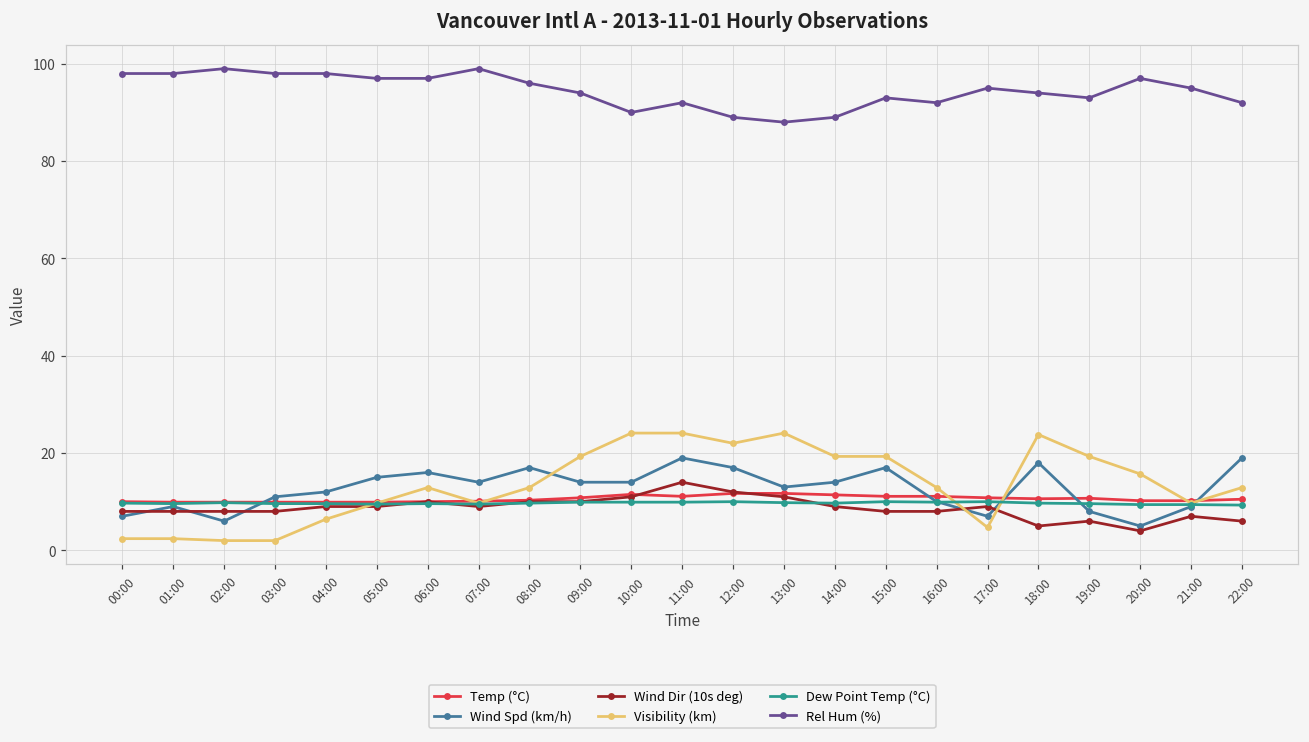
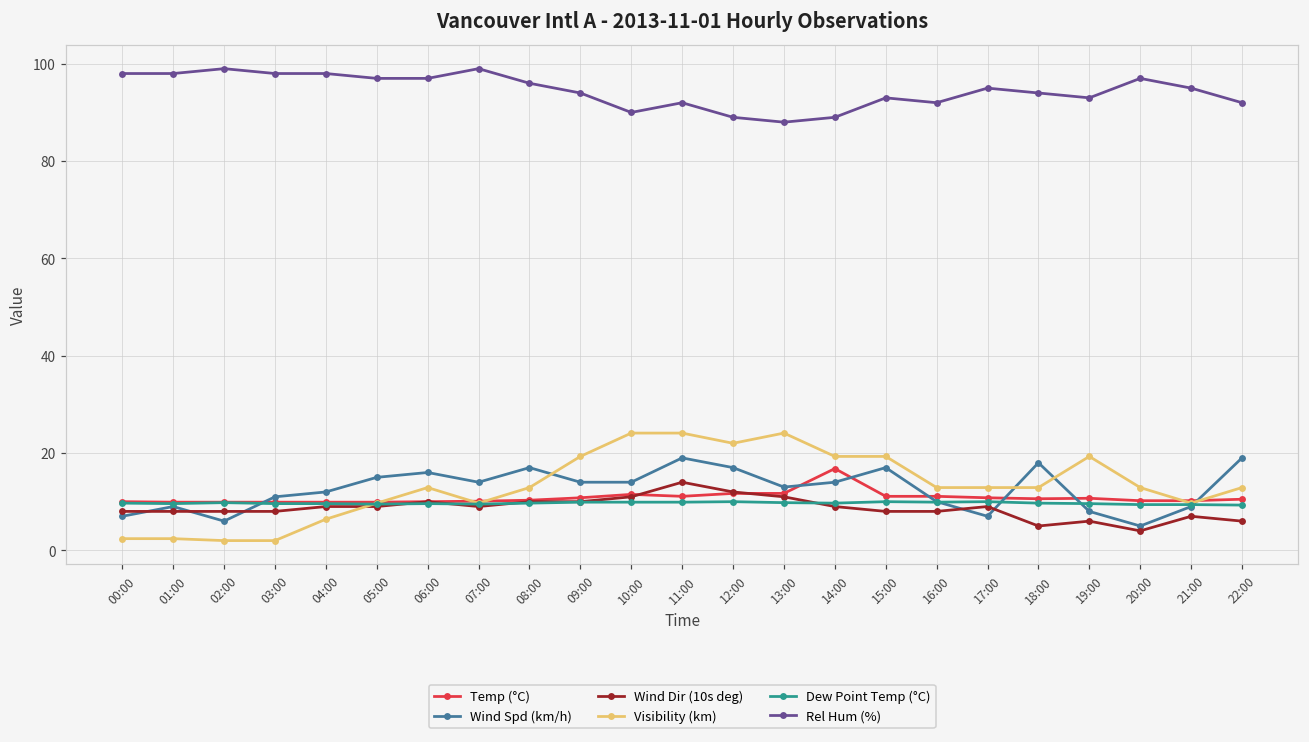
  {
    "Temp (°C)": {
      "09:00": 11,
      "11:00": 11,
      "13:00": 12,
-     "14:00": 11,
+     "14:00": 17,
      "15:00": 11,
      "16:00": 11,
      "17:00": 11,
      "18:00": 11,
      "19:00": 11,
      "20:00": 10,
      "22:00": 11
    },
    "Wind Dir (10s deg)": {
      "00:00": 8,
      "01:00": 8,
      "02:00": 8,
      "03:00": 8,
      "04:00": 9,
      "11:00": 14,
      "13:00": 11,
      "14:00": 9,
      "15:00": 8,
      "16:00": 8,
      "17:00": 9,
      "18:00": 5,
      "19:00": 6,
      "20:00": 4,
      "21:00": 7,
      "22:00": 6
    },
    "Visibility (km)": {
      "00:00": 2,
      "01:00": 2,
      "02:00": 2,
      "03:00": 2,
      "04:00": 6,
      "06:00": 13,
      "08:00": 13,
      "09:00": 19,
      "10:00": 24,
      "11:00": 24,
      "12:00": 22,
      "13:00": 24,
      "14:00": 19,
      "15:00": 19,
      "16:00": 13,
-     "17:00": 5,
-     "18:00": 24,
+     "17:00": 13,
+     "18:00": 13,
      "19:00": 19,
-     "20:00": 16,
+     "20:00": 13,
      "22:00": 13
    },
    "Rel Hum (%)": {
      "00:00": 98,
      "01:00": 98,
      "02:00": 99,
      "03:00": 98,
      "04:00": 98,
      "05:00": 97,
      "06:00": 97,
      "07:00": 99,
      "08:00": 96,
      "09:00": 94,
      "10:00": 90,
      "11:00": 92,
      "12:00": 89,
      "13:00": 88,
      "14:00": 89,
      "15:00": 93,
      "16:00": 92,
      "17:00": 95,
      "18:00": 94,
      "19:00": 93,
      "20:00": 97,
      "21:00": 95,
      "22:00": 92
    }
  }
